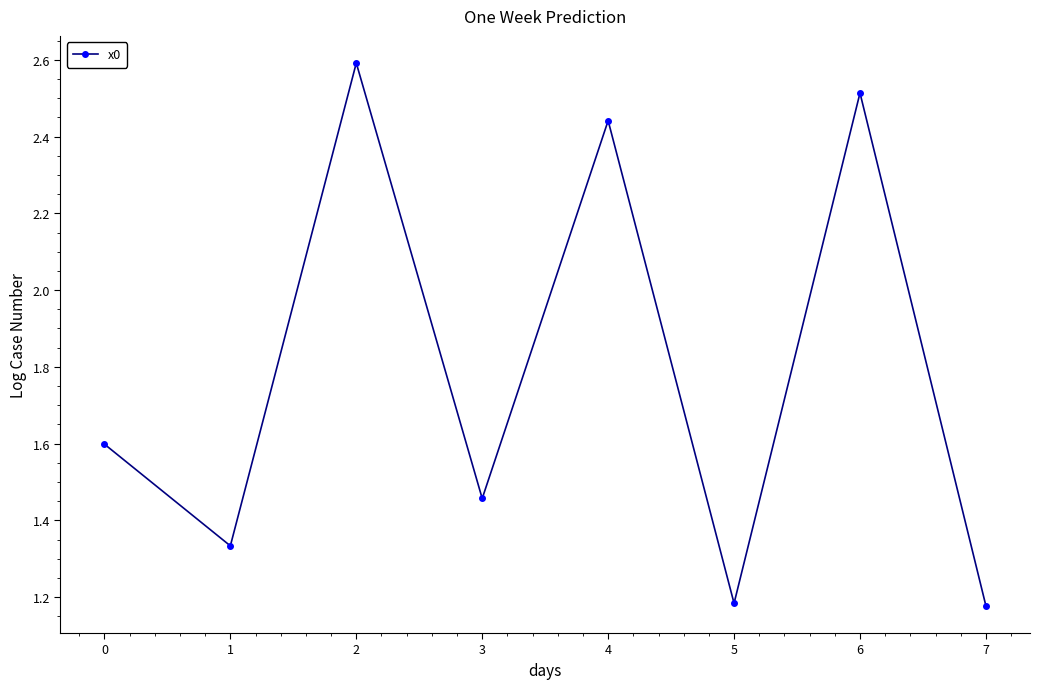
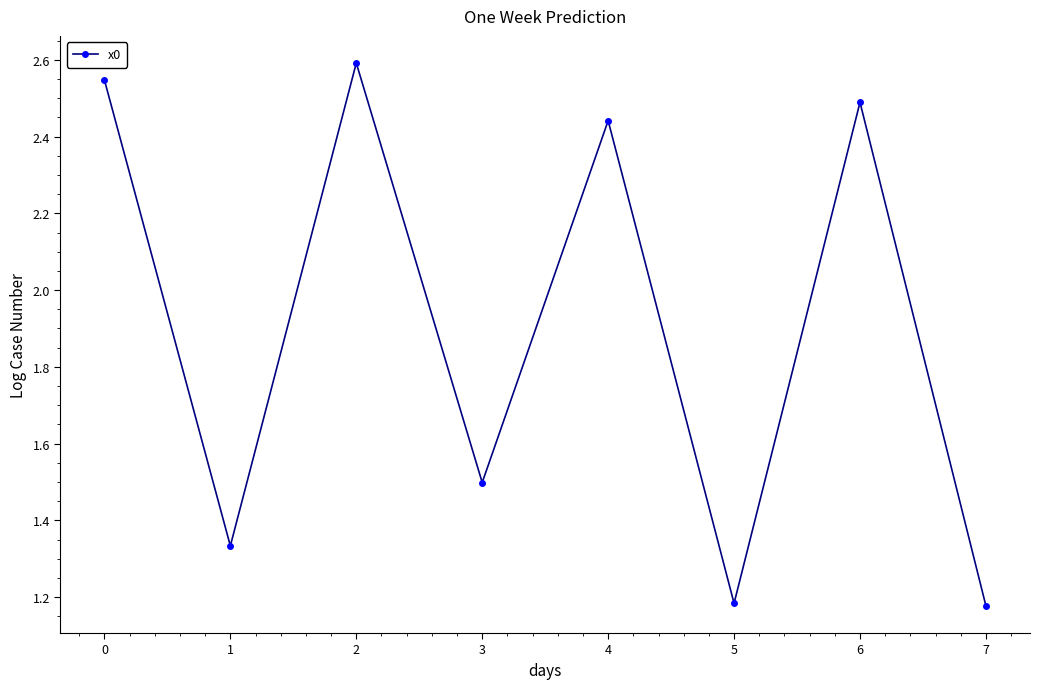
  {
-   "0": 1.60,
+   "0": 2.55,
    "1": 1.33,
    "2": 2.59,
-   "3": 1.46,
+   "3": 1.50,
    "4": 2.44,
    "5": 1.18,
-   "6": 2.51,
+   "6": 2.49,
    "7": 1.18
  }
